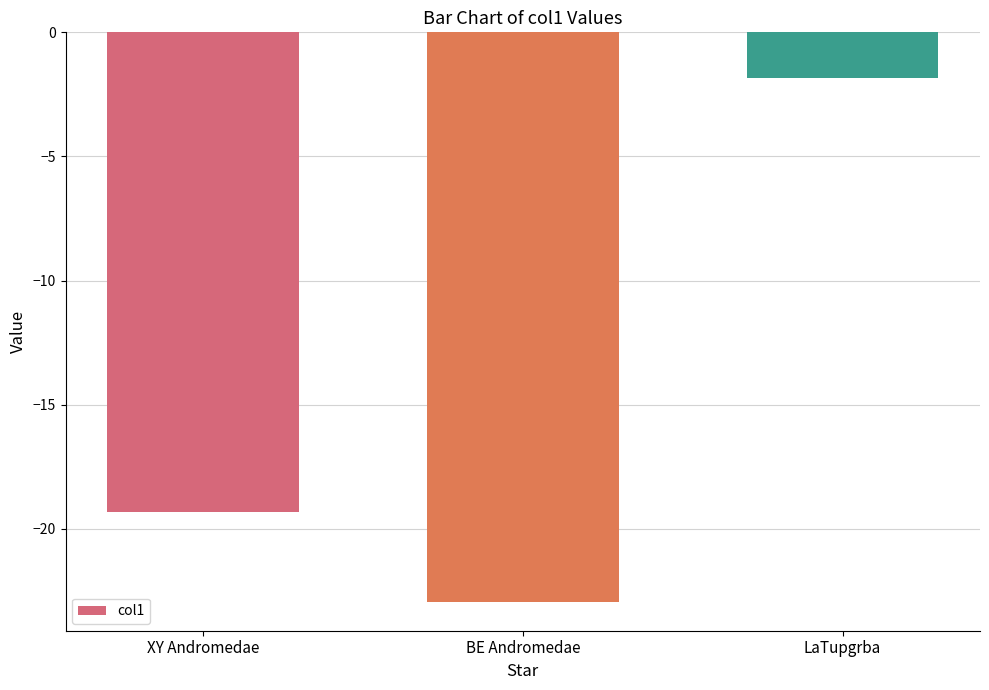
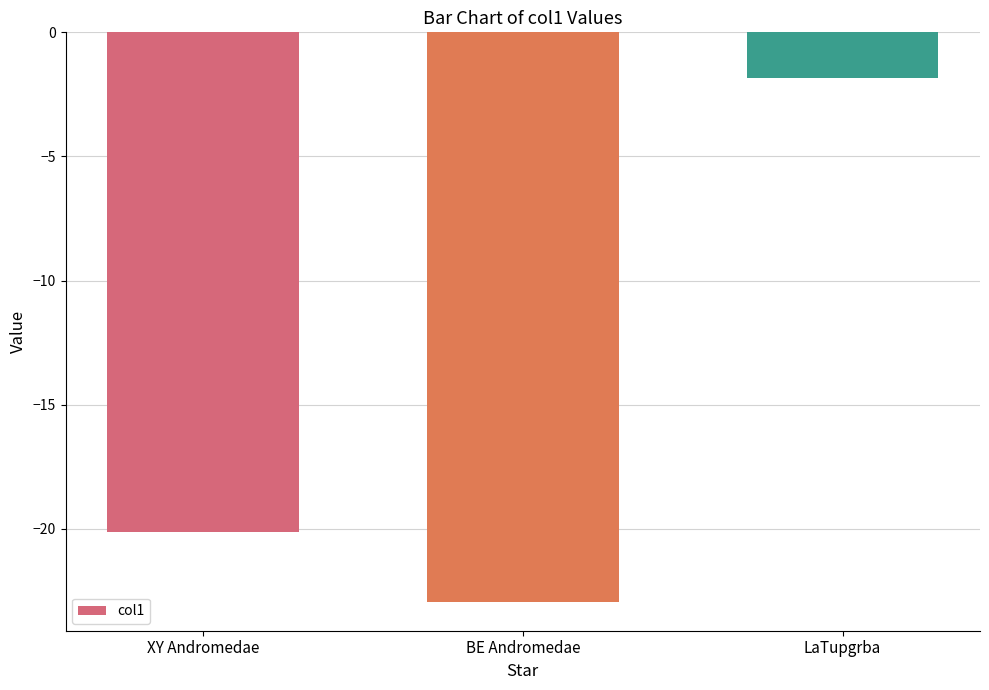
  {
-   "XY Andromedae": -19.3,
+   "XY Andromedae": -20.1,
    "BE Andromedae": -23.0,
    "LaTupgrba": -1.8
  }
